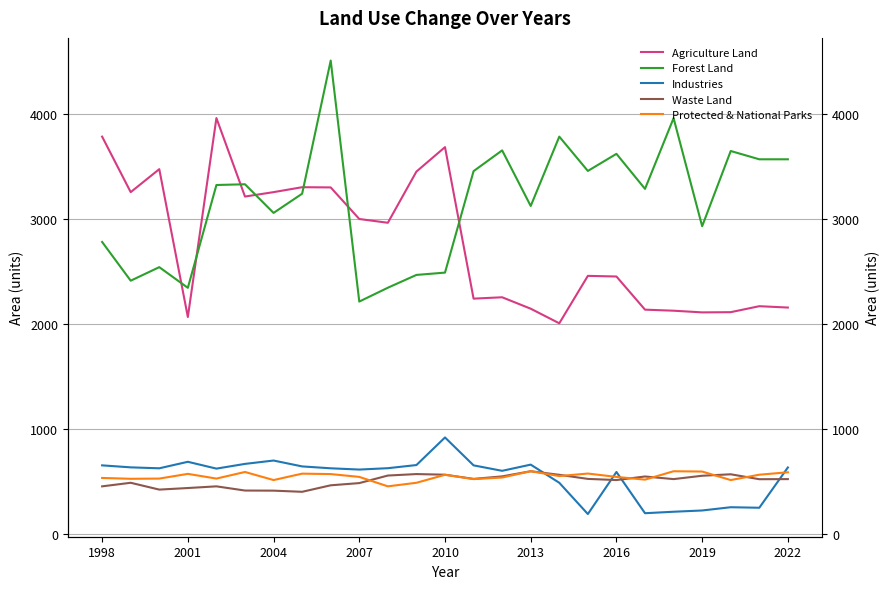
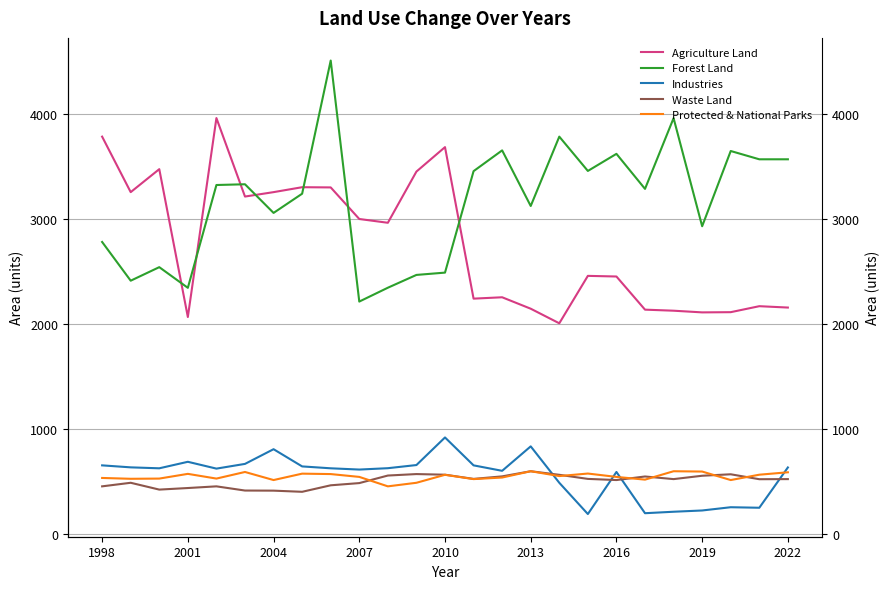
  {
    "Agriculture Land": {
      "1998": 3790,
      "2001": 2070,
      "2004": 3260,
      "2007": 3000,
      "2010": 3690,
      "2013": 2150,
      "2016": 2450,
      "2019": 2110,
      "2022": 2160
    },
    "Forest Land": {
      "1998": 2780,
      "2001": 2340,
      "2004": 3060,
      "2007": 2210,
      "2010": 2490,
      "2013": 3120,
      "2016": 3620,
      "2019": 2930,
      "2022": 3570
    },
    "Industries": {
      "1998": 650,
      "2001": 690,
-     "2004": 700,
+     "2004": 810,
      "2007": 610,
      "2010": 920,
-     "2013": 660,
+     "2013": 830,
      "2016": 590,
      "2019": 220,
      "2022": 630
    },
    "Waste Land": {
      "1998": 450,
      "2001": 440,
      "2004": 410,
      "2007": 480,
      "2016": 510,
      "2019": 550,
      "2022": 520
    },
    "Protected & National Parks": {
      "1998": 530,
      "2001": 570,
      "2004": 510,
      "2007": 540,
      "2016": 540,
      "2019": 590,
      "2022": 590
    }
  }
